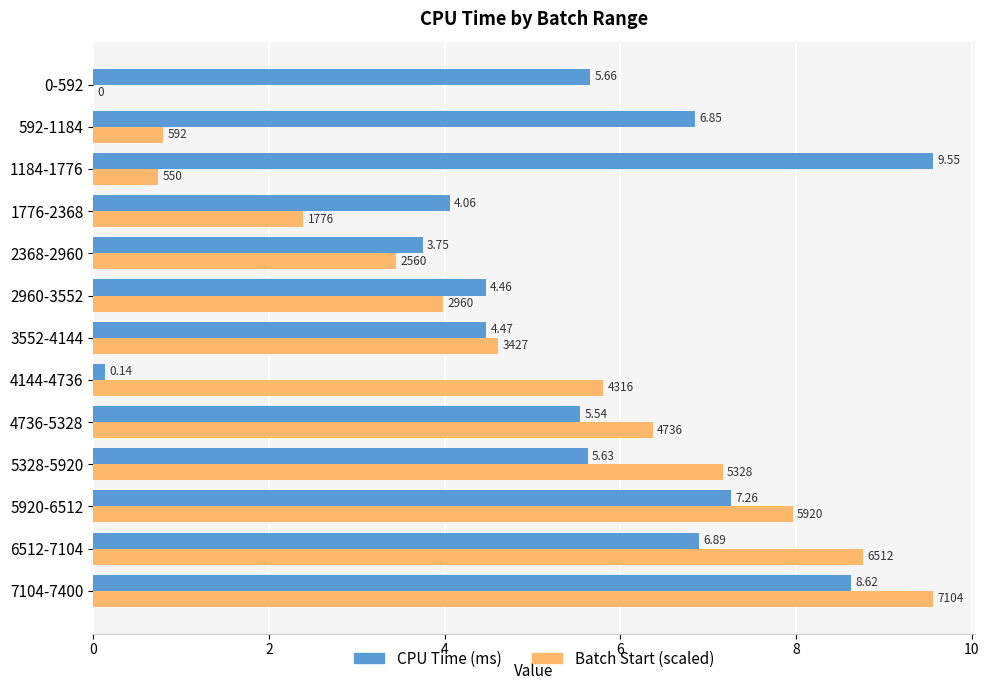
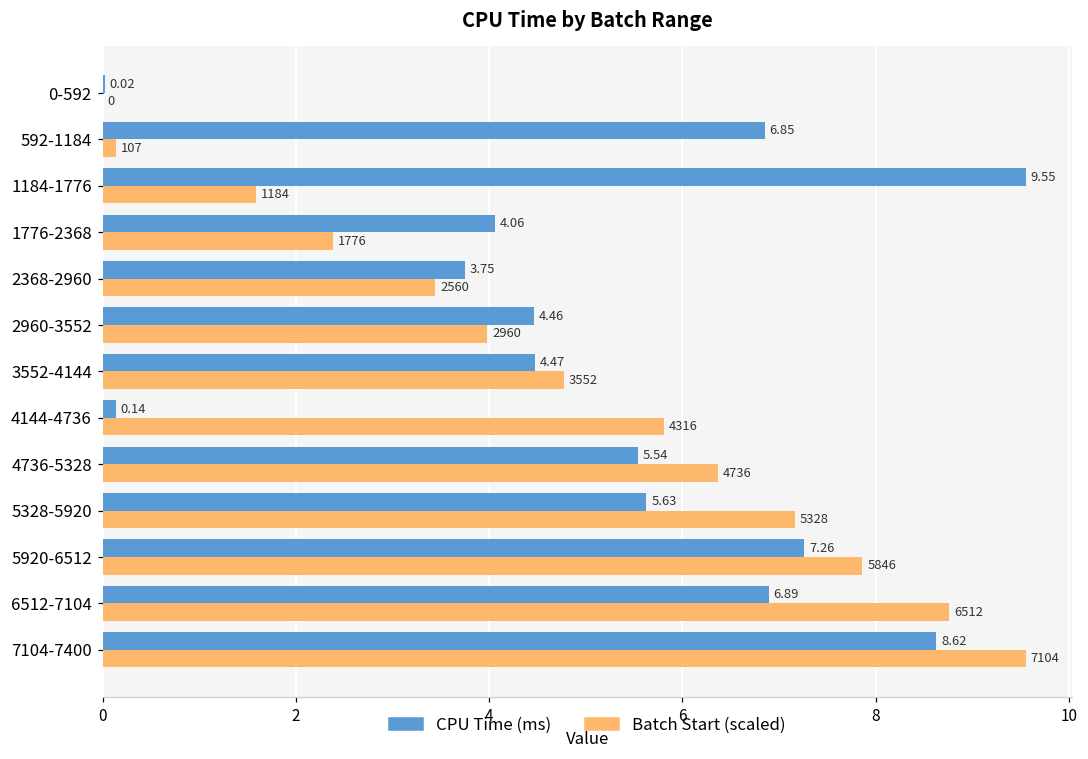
  {
    "CPU Time (ms)": {
-     "0-592": 5.66,
+     "0-592": 0.02,
      "592-1184": 6.85,
      "1184-1776": 9.55,
      "1776-2368": 4.06,
      "2368-2960": 3.75,
      "2960-3552": 4.46,
      "3552-4144": 4.47,
      "4144-4736": 0.14,
      "4736-5328": 5.54,
      "5328-5920": 5.63,
      "5920-6512": 7.26,
      "6512-7104": 6.89,
      "7104-7400": 8.62
    },
    "Batch Start (scaled)": {
      "0-592": 0,
-     "592-1184": 592,
-     "1184-1776": 550,
-     "3552-4144": 3427,
-     "5920-6512": 5920
+     "592-1184": 107,
+     "1184-1776": 1184,
+     "3552-4144": 3552,
+     "5920-6512": 5846
    }
  }
